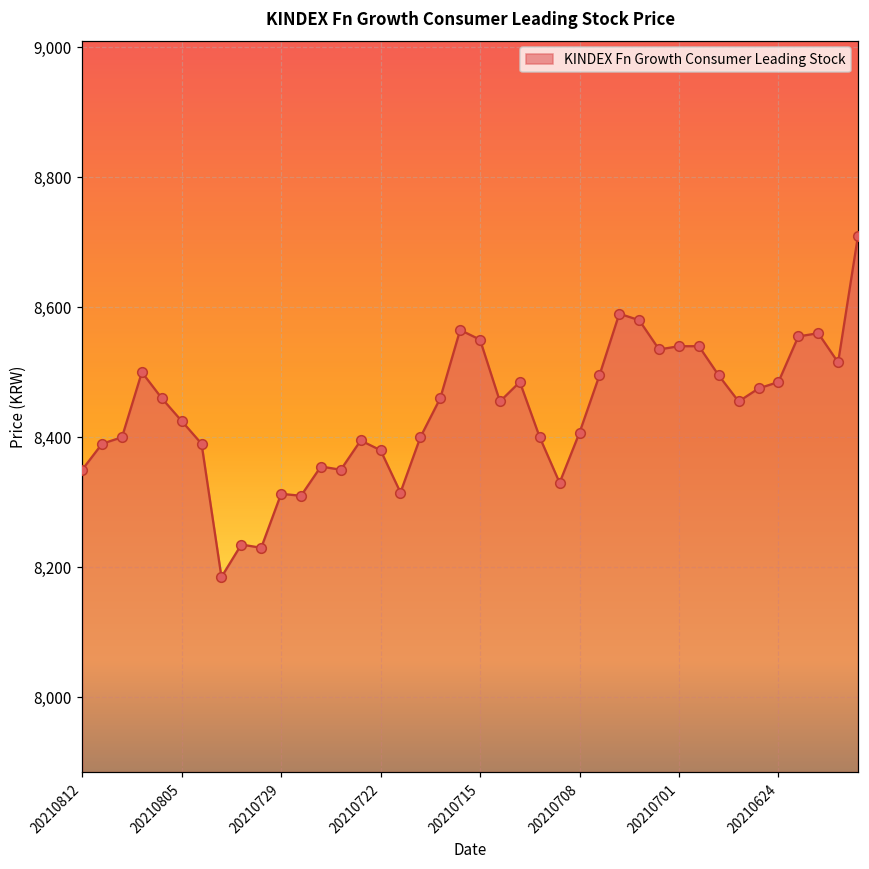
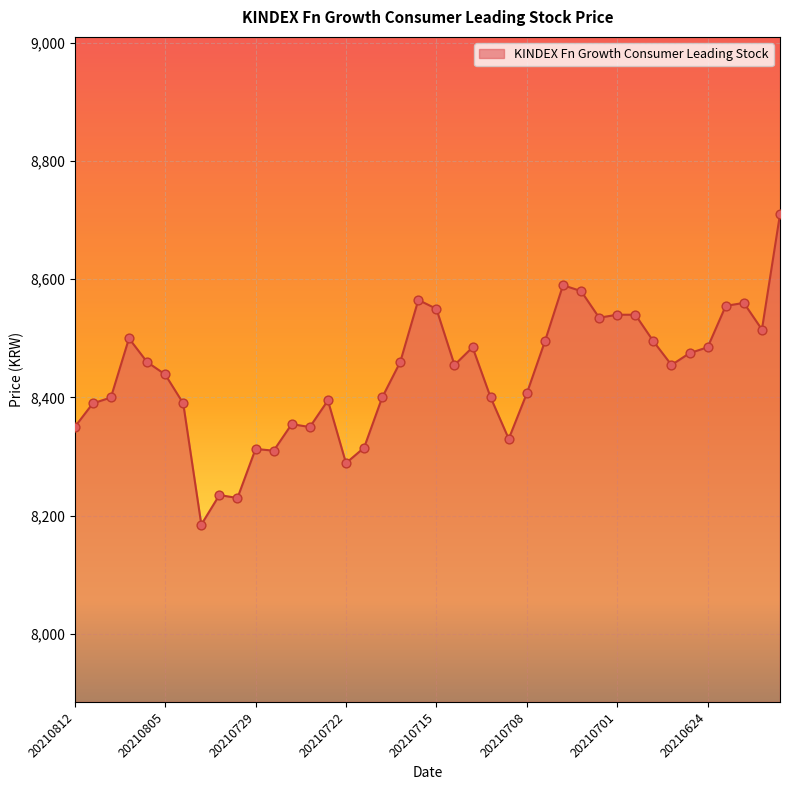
  {
    "20210812": "8,350",
-   "20210805": "8,430",
+   "20210805": "8,440",
    "20210729": "8,310",
-   "20210722": "8,380",
+   "20210722": "8,290",
    "20210715": "8,550",
    "20210708": "8,410",
    "20210701": "8,540",
    "20210624": "8,490"
  }
